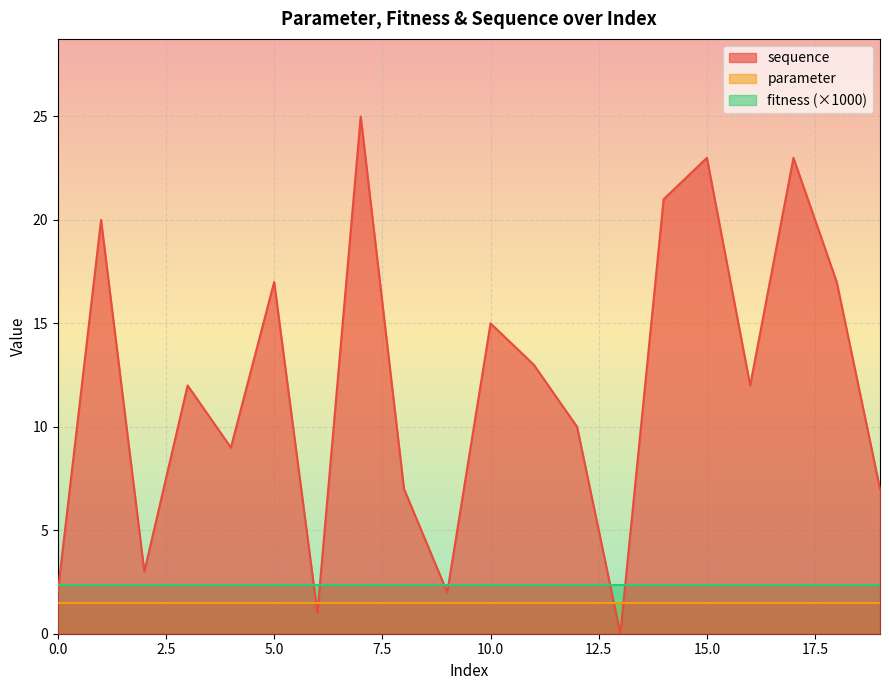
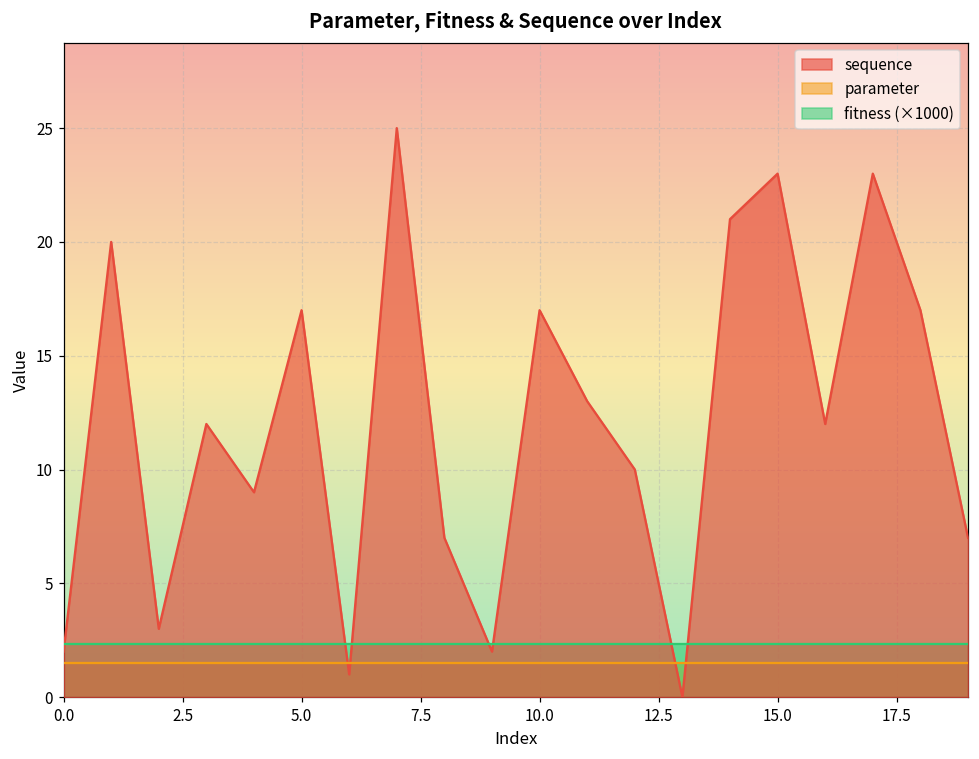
  {
    "sequence": {
      "0.0": 2,
      "5.0": 17,
-     "10.0": 15,
+     "10.0": 17,
      "15.0": 23
    },
    "parameter": {
      "0.0": 1.5,
      "5.0": 1.5,
      "10.0": 1.5,
      "15.0": 1.5
    },
    "fitness (×1000)": {
      "0.0": 2.3,
      "5.0": 2.3,
      "10.0": 2.3,
      "15.0": 2.3
    }
  }
